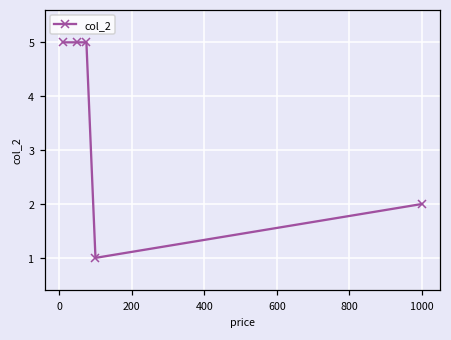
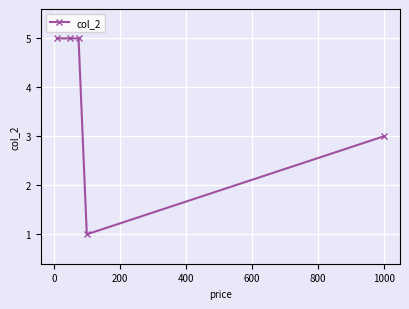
  {
-   "1000": 2
+   "1000": 3
  }
